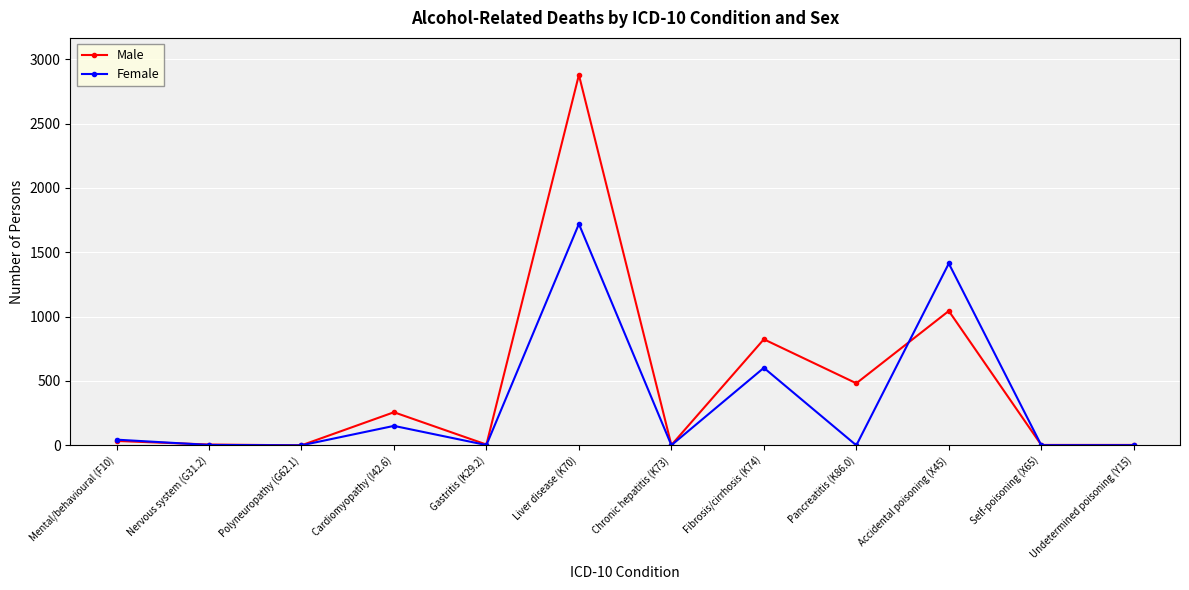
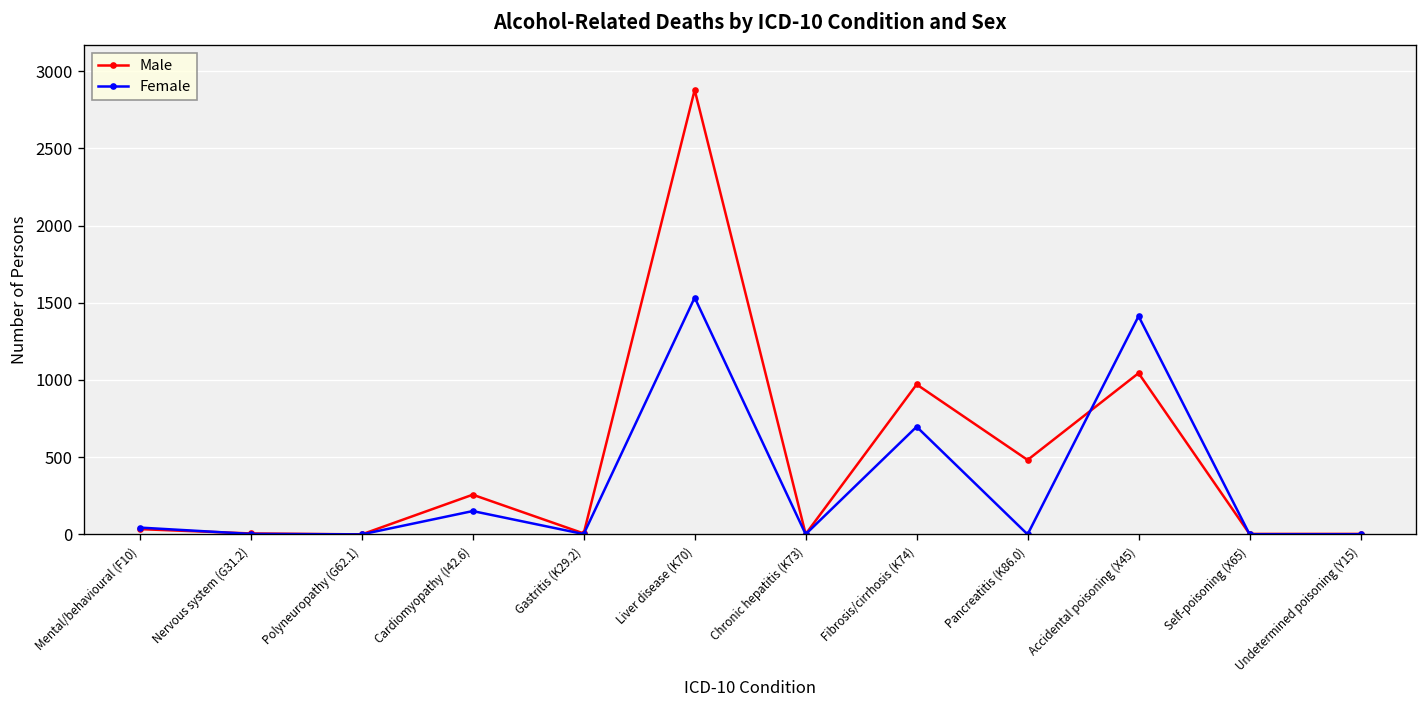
  {
    "Male": {
      "Cardiomyopathy (I42.6)": 260,
      "Liver disease (K70)": 2880,
-     "Fibrosis/cirrhosis (K74)": 820,
+     "Fibrosis/cirrhosis (K74)": 970,
      "Pancreatitis (K86.0)": 480,
      "Accidental poisoning (X45)": 1040
    },
    "Female": {
      "Cardiomyopathy (I42.6)": 150,
-     "Liver disease (K70)": 1720,
-     "Fibrosis/cirrhosis (K74)": 600,
+     "Liver disease (K70)": 1530,
+     "Fibrosis/cirrhosis (K74)": 700,
      "Pancreatitis (K86.0)": 0,
      "Accidental poisoning (X45)": 1410
    }
  }
